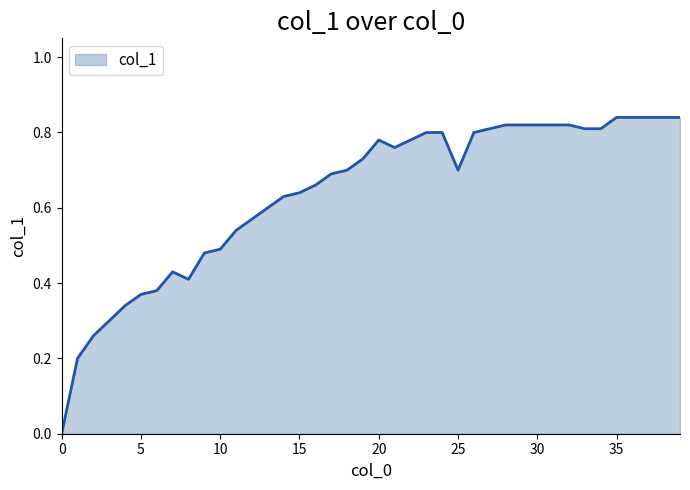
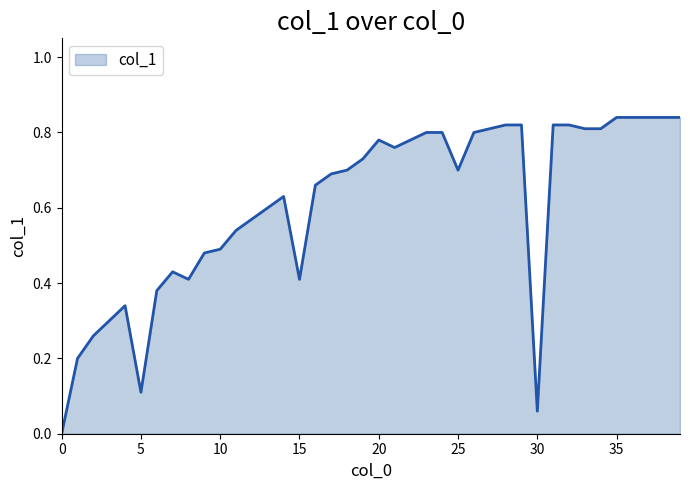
  {
    "0": 0.00,
-   "5": 0.37,
+   "5": 0.11,
    "10": 0.49,
-   "15": 0.64,
+   "15": 0.41,
    "20": 0.78,
    "25": 0.70,
-   "30": 0.82,
+   "30": 0.06,
    "35": 0.84
  }
